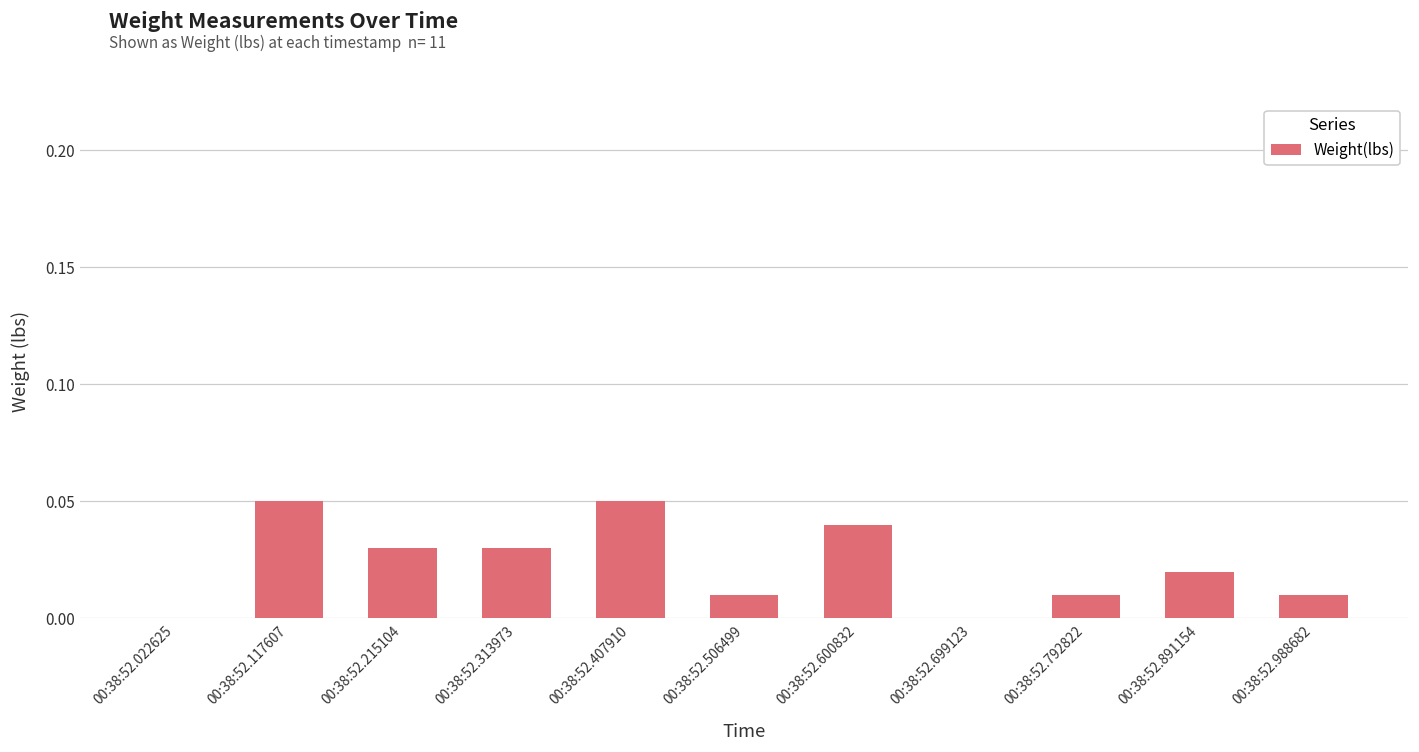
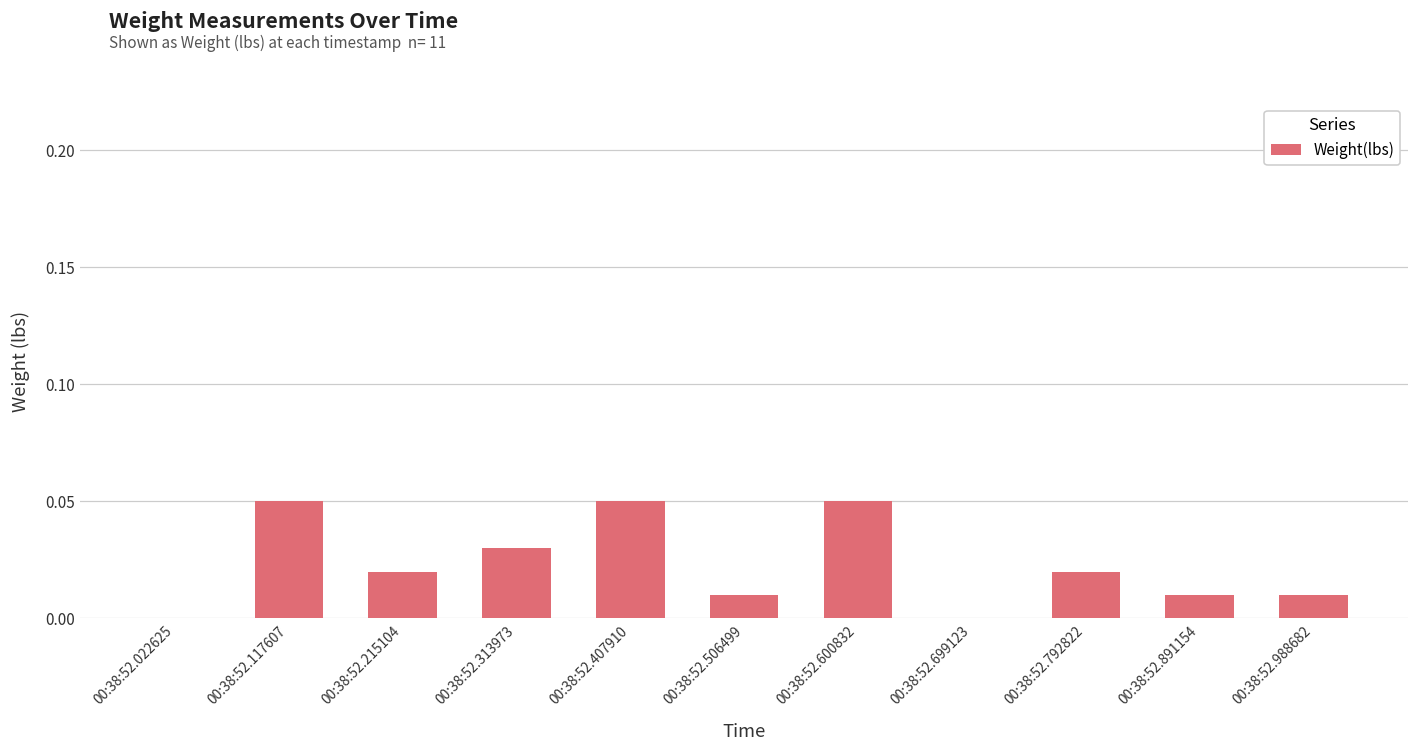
  {
    "00:38:52.022625": 0.00,
    "00:38:52.117607": 0.05,
-   "00:38:52.215104": 0.03,
+   "00:38:52.215104": 0.02,
    "00:38:52.313973": 0.03,
    "00:38:52.407910": 0.05,
    "00:38:52.506499": 0.01,
-   "00:38:52.600832": 0.04,
+   "00:38:52.600832": 0.05,
    "00:38:52.699123": 0.00,
-   "00:38:52.792822": 0.01,
-   "00:38:52.891154": 0.02,
+   "00:38:52.792822": 0.02,
+   "00:38:52.891154": 0.01,
    "00:38:52.988682": 0.01
  }
